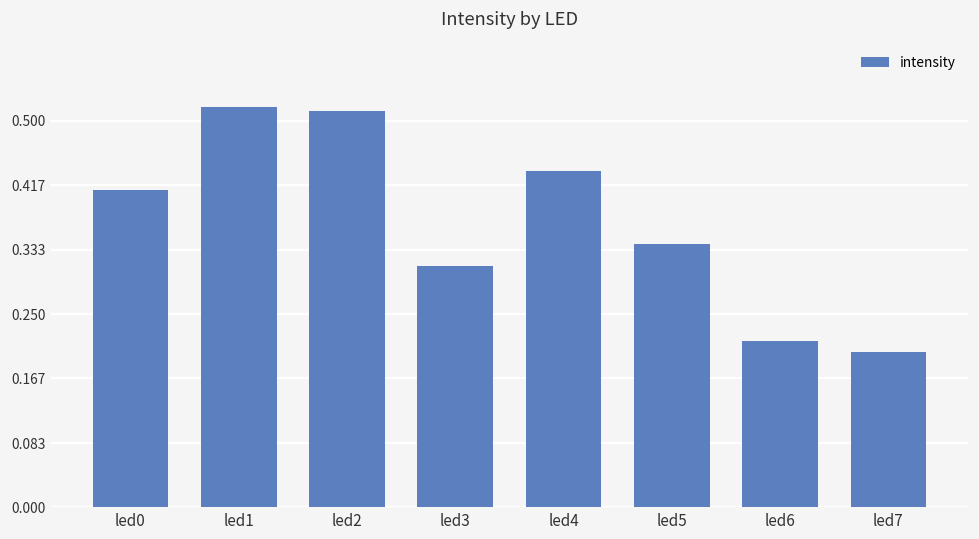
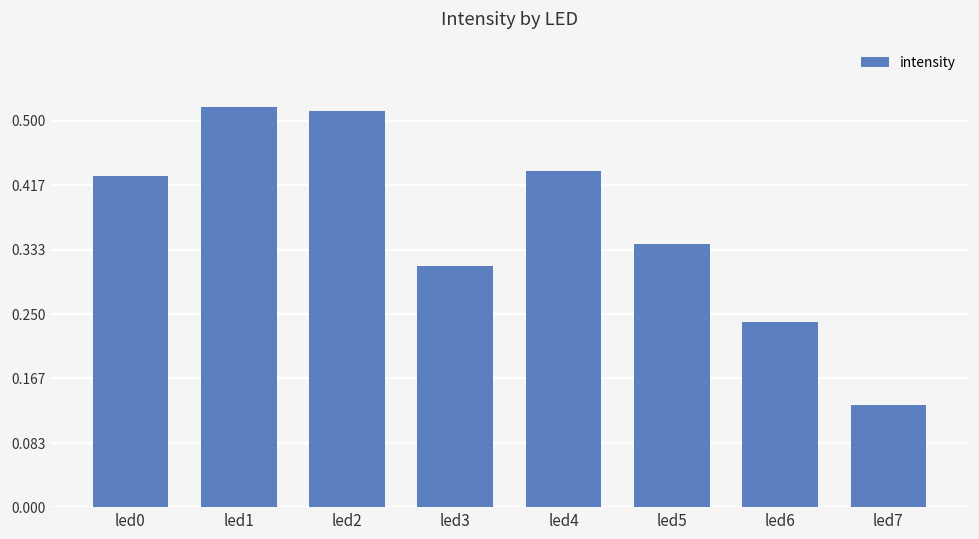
  {
-   "led0": 0.41,
+   "led0": 0.43,
    "led1": 0.52,
    "led2": 0.51,
    "led3": 0.31,
    "led4": 0.43,
    "led5": 0.34,
-   "led6": 0.21,
-   "led7": 0.20
+   "led6": 0.24,
+   "led7": 0.13
  }
